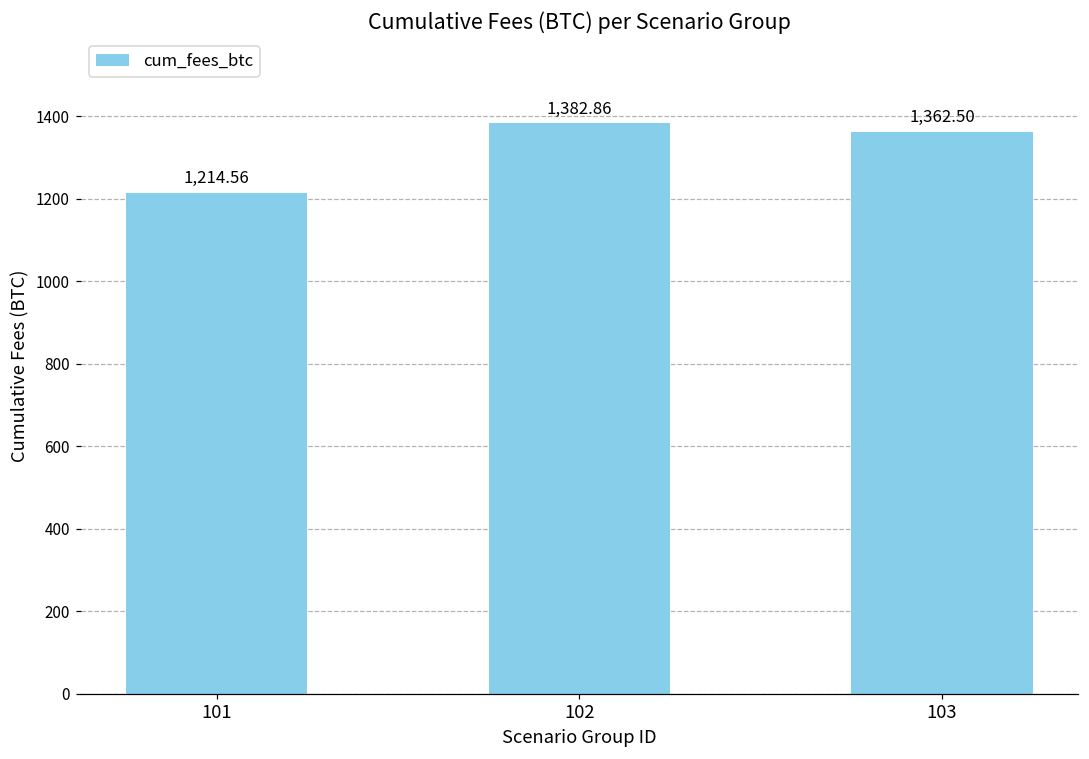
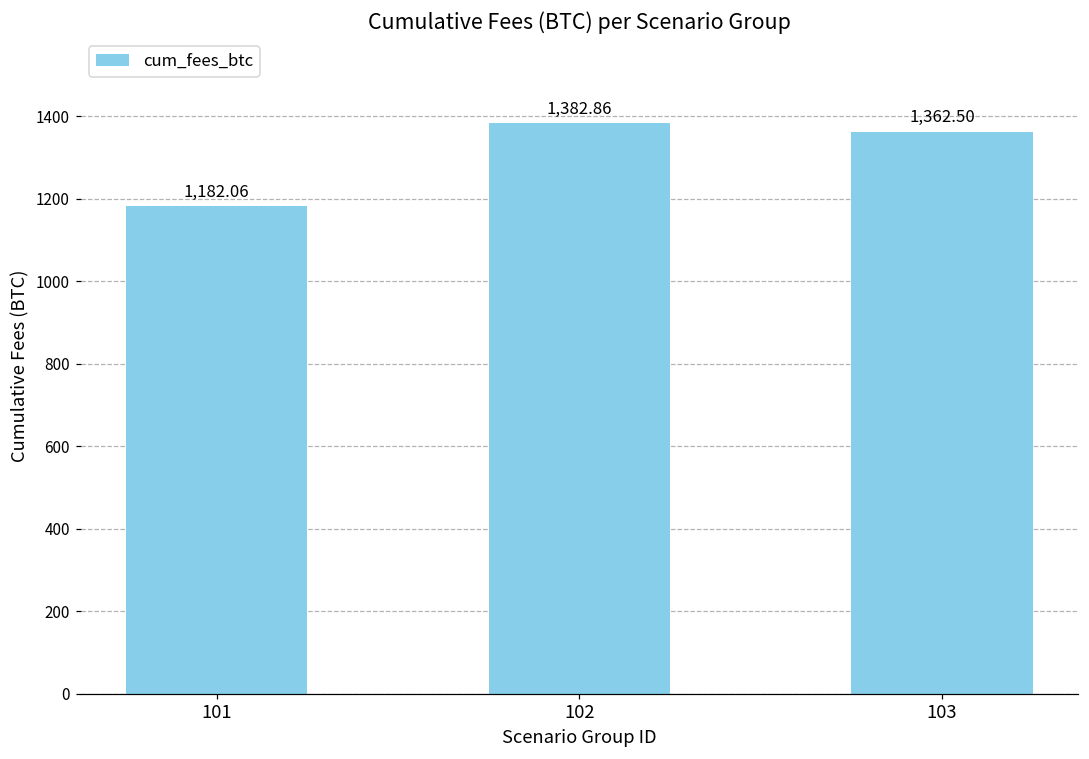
  {
-   "101": "1,214.56",
+   "101": "1,182.06",
    "102": "1,382.86",
    "103": "1,362.50"
  }
